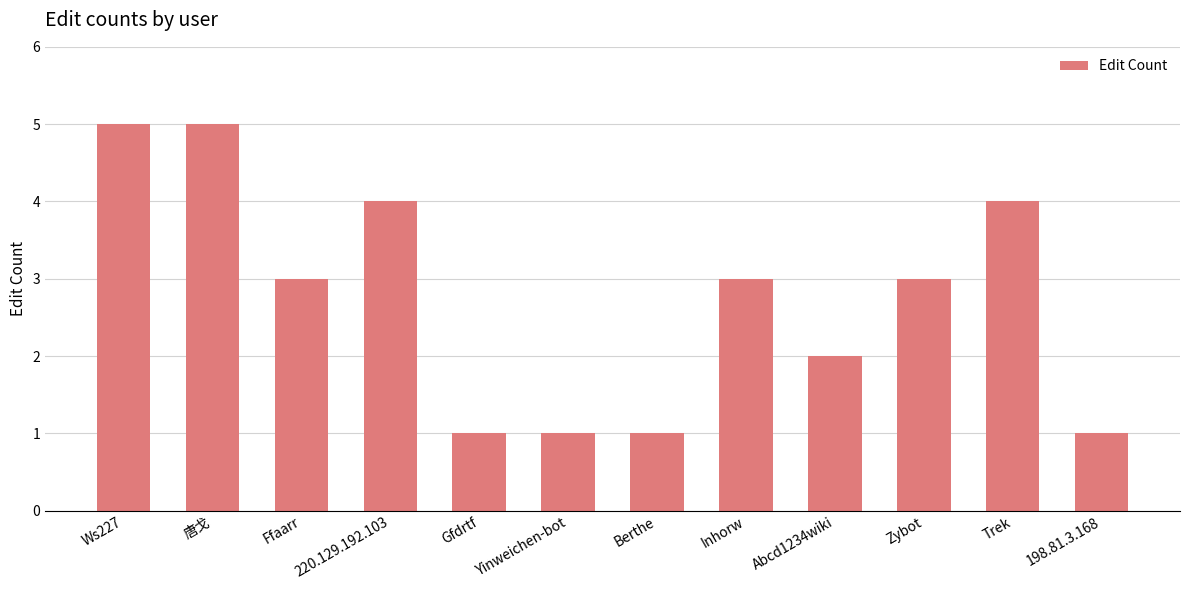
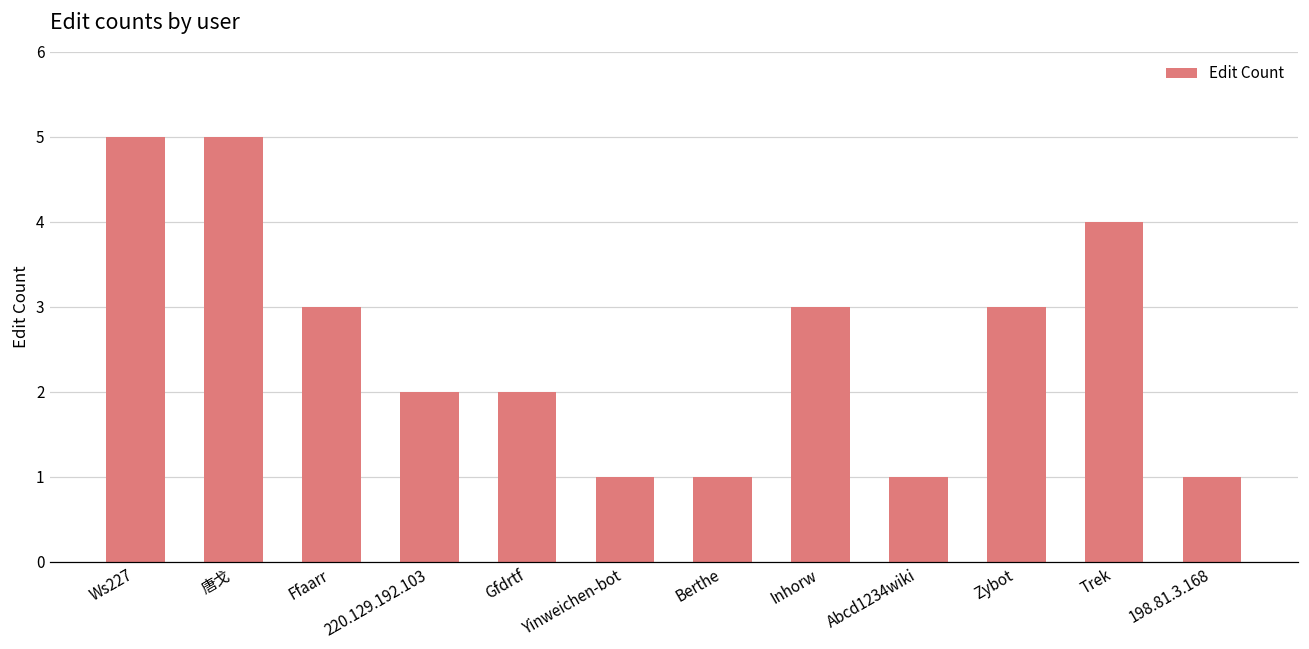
  {
    "Ws227": 5,
    "唐戈": 5,
    "Ffaarr": 3,
-   "220.129.192.103": 4,
-   "Gfdrtf": 1,
+   "220.129.192.103": 2,
+   "Gfdrtf": 2,
    "Yinweichen-bot": 1,
    "Berthe": 1,
    "Inhorw": 3,
-   "Abcd1234wiki": 2,
+   "Abcd1234wiki": 1,
    "Zybot": 3,
    "Trek": 4,
    "198.81.3.168": 1
  }
